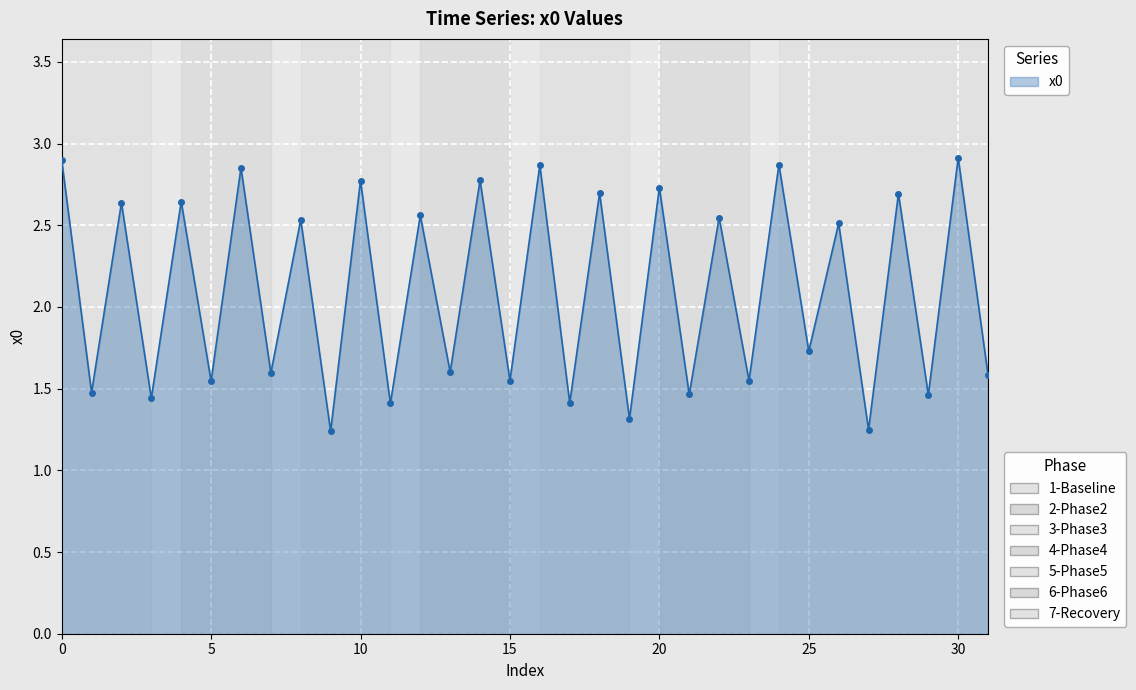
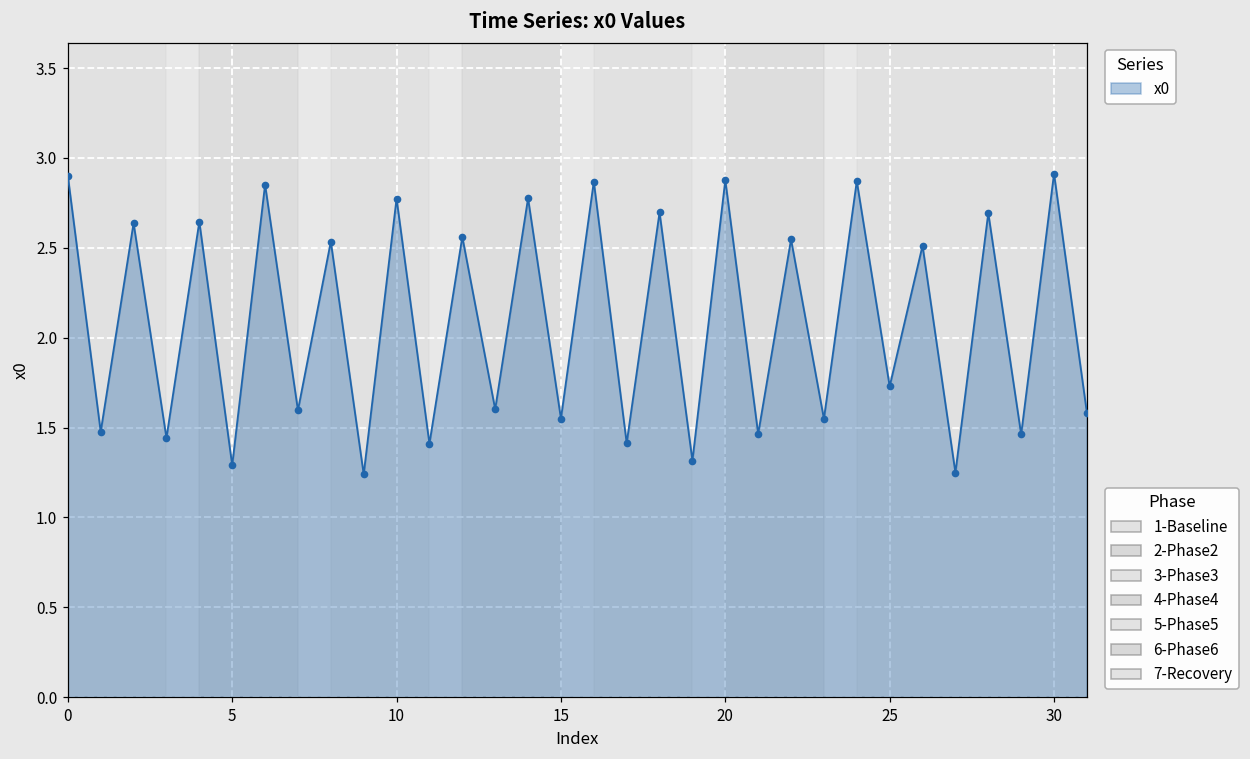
  {
    "0": 2.90,
-   "5": 1.55,
+   "5": 1.29,
    "10": 2.77,
    "15": 1.55,
-   "20": 2.73,
+   "20": 2.88,
    "25": 1.73,
    "30": 2.91
  }
